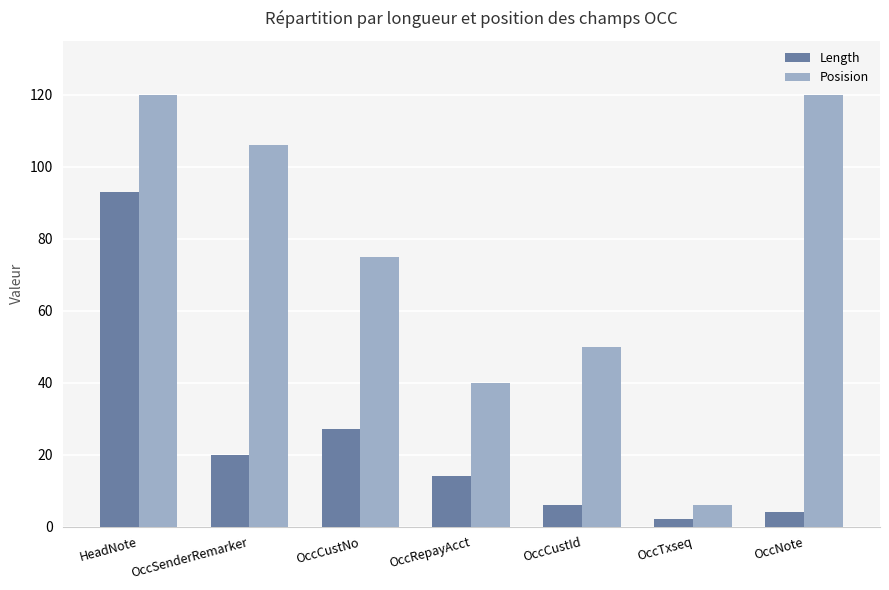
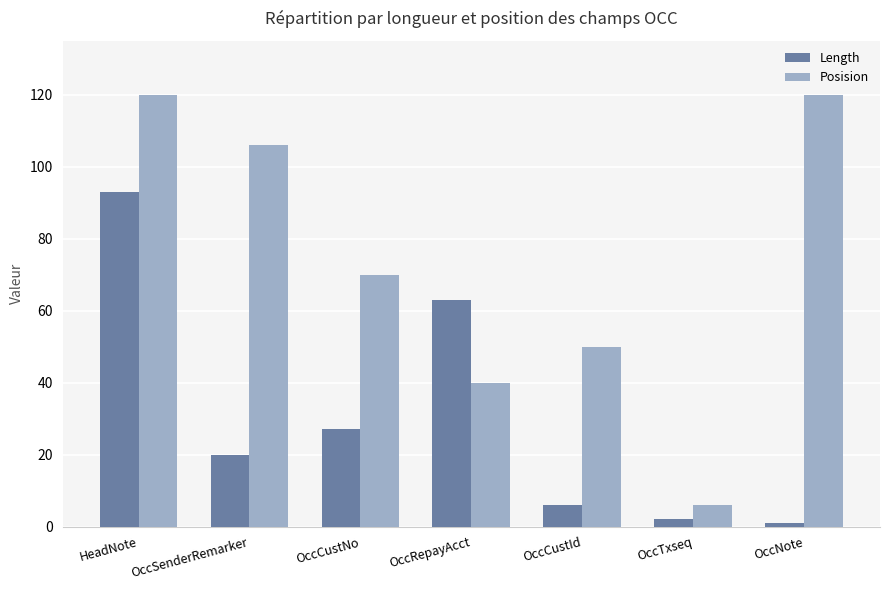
  {
    "Length": {
      "HeadNote": 93,
      "OccSenderRemarker": 20,
      "OccCustNo": 27,
-     "OccRepayAcct": 14,
+     "OccRepayAcct": 63,
      "OccCustId": 6,
      "OccTxseq": 2,
-     "OccNote": 4
+     "OccNote": 1
    },
    "Posision": {
      "HeadNote": 120,
      "OccSenderRemarker": 106,
-     "OccCustNo": 75,
+     "OccCustNo": 70,
      "OccRepayAcct": 40,
      "OccCustId": 50,
      "OccTxseq": 6,
      "OccNote": 120
    }
  }
